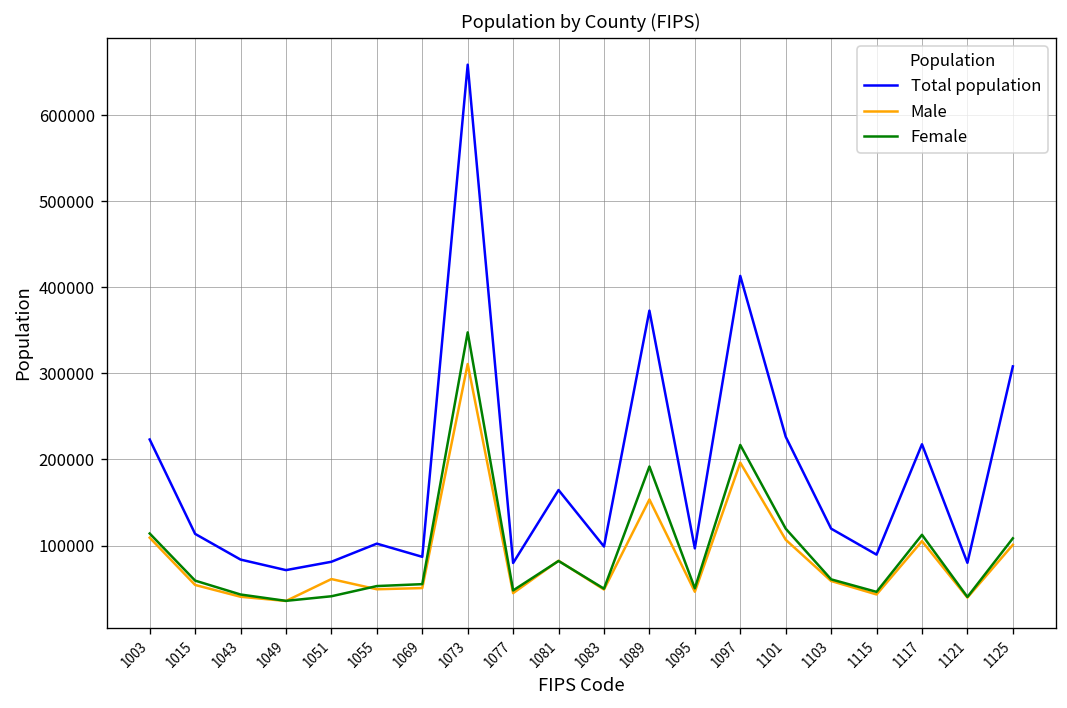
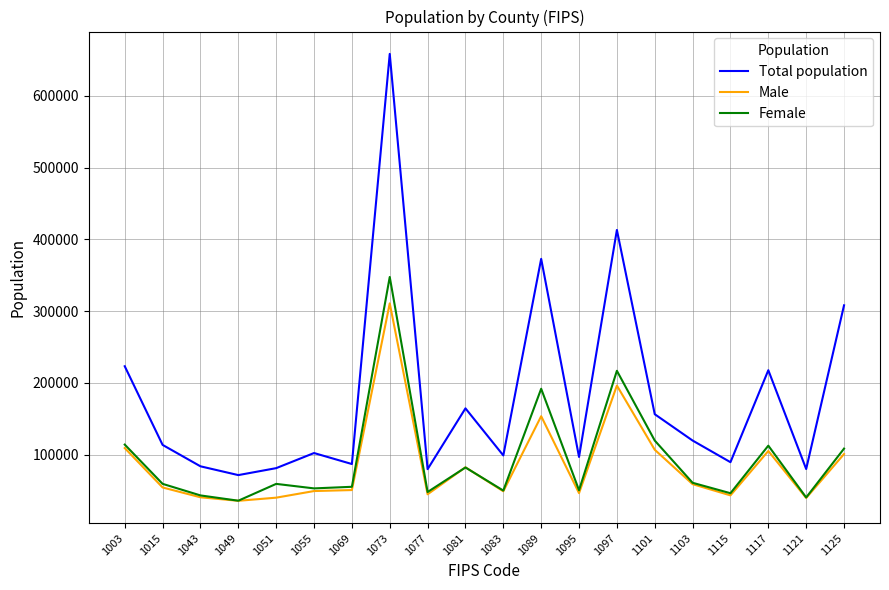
  {
    "Total population": {
      "1003": 220000,
      "1015": 110000,
      "1043": 80000,
      "1049": 70000,
      "1051": 80000,
      "1055": 100000,
      "1069": 90000,
      "1073": 660000,
      "1077": 80000,
      "1081": 160000,
      "1083": 100000,
      "1089": 370000,
      "1095": 100000,
      "1097": 410000,
-     "1101": 230000,
+     "1101": 160000,
      "1103": 120000,
      "1115": 90000,
      "1117": 220000,
      "1121": 80000,
      "1125": 310000
    },
    "Male": {
      "1003": 110000,
      "1015": 50000,
-     "1051": 60000,
+     "1051": 40000,
      "1055": 50000,
      "1069": 50000,
      "1073": 310000,
      "1089": 150000,
      "1095": 50000,
      "1097": 200000,
      "1101": 110000,
      "1117": 110000,
      "1125": 100000
    },
    "Female": {
      "1003": 110000,
      "1015": 60000,
-     "1051": 40000,
+     "1051": 60000,
      "1055": 50000,
      "1069": 60000,
      "1073": 350000,
      "1089": 190000,
      "1095": 50000,
      "1097": 220000,
      "1101": 120000,
      "1117": 110000,
      "1125": 110000
    }
  }
